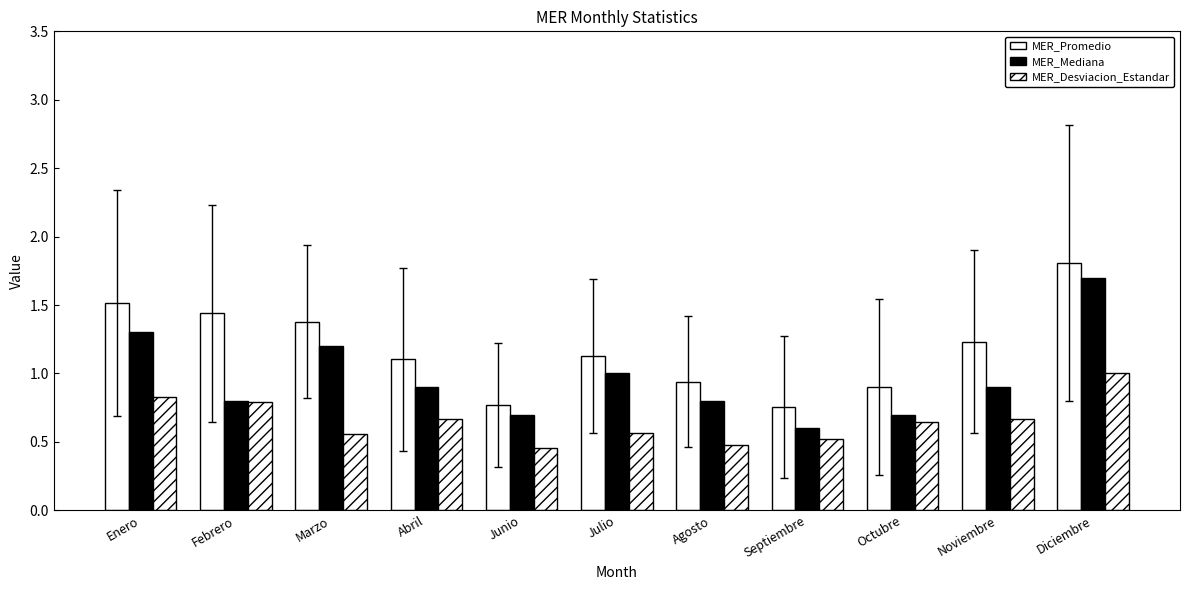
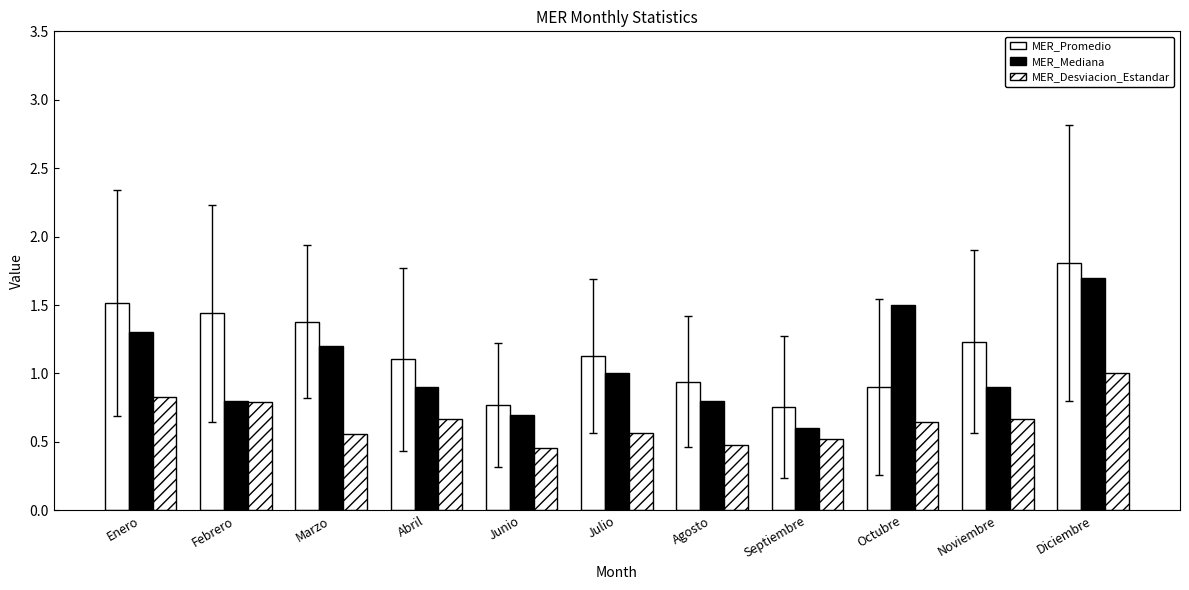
  {
    "MER_Mediana": {
      "Enero": 1.3,
      "Febrero": 0.8,
      "Marzo": 1.2,
      "Abril": 0.9,
      "Junio": 0.7,
      "Julio": 1.0,
      "Agosto": 0.8,
      "Septiembre": 0.6,
-     "Octubre": 0.7,
+     "Octubre": 1.5,
      "Noviembre": 0.9,
      "Diciembre": 1.7
    }
  }
